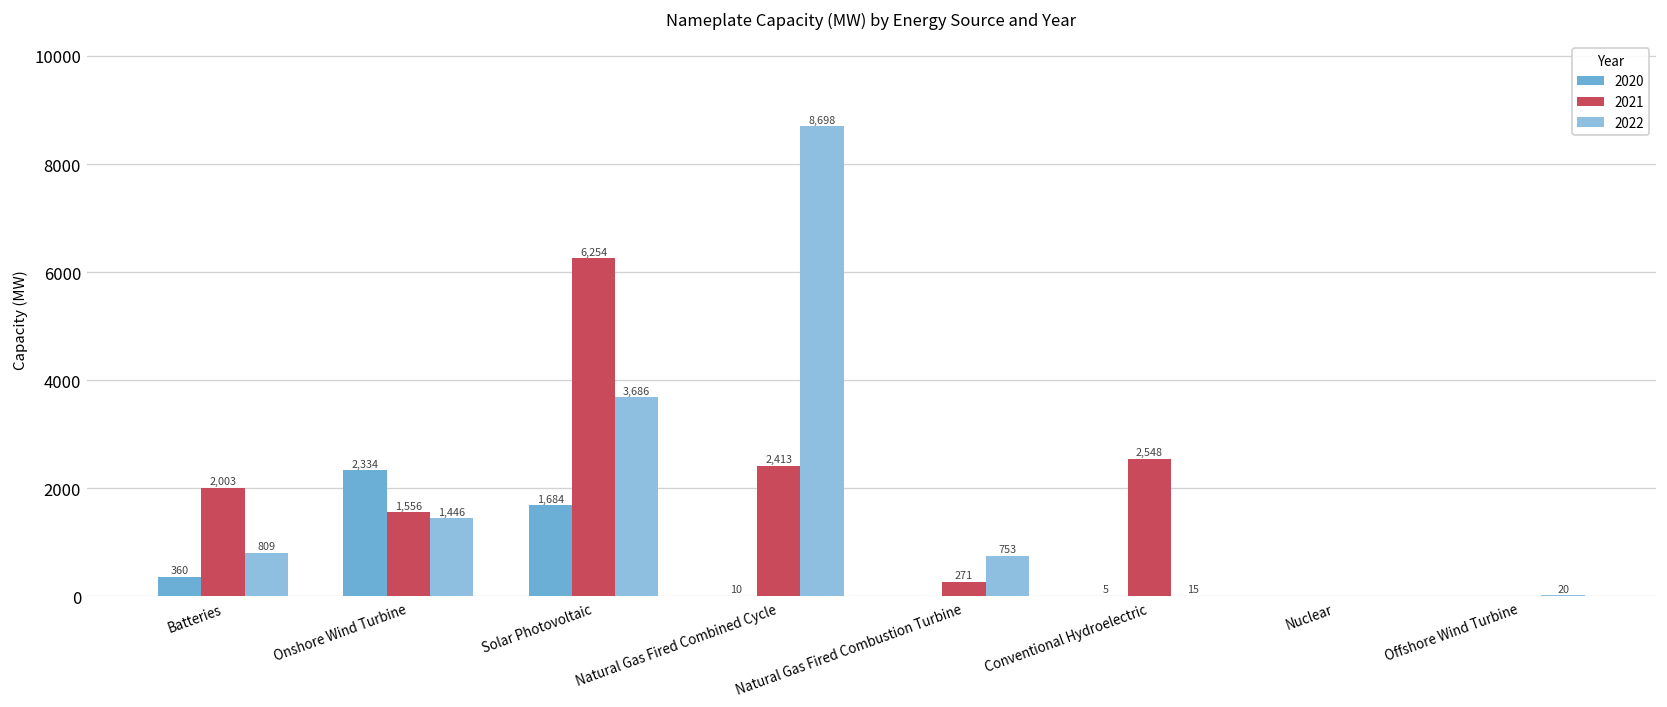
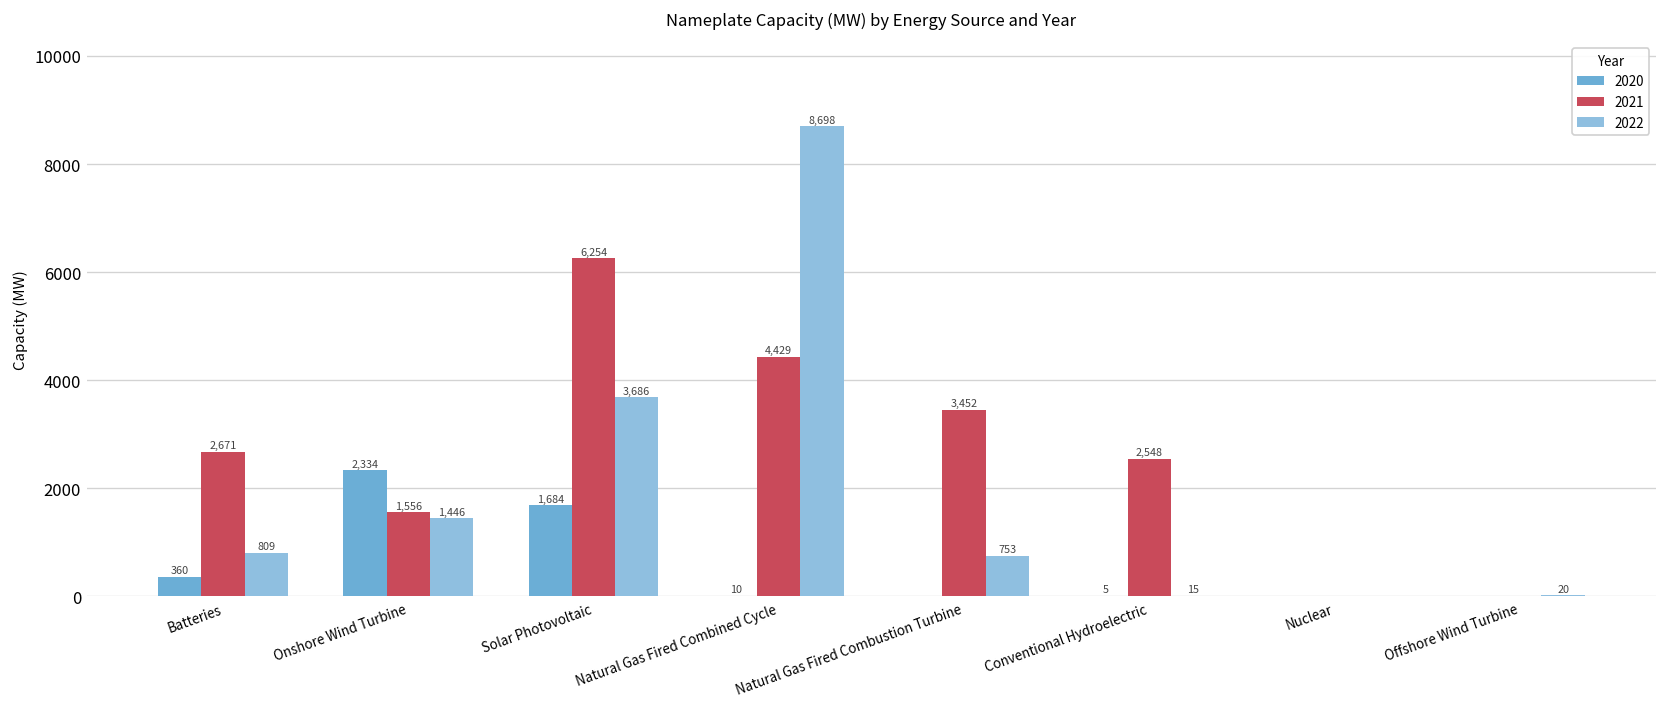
  {
    "2021": {
-     "Batteries": "2,003",
+     "Batteries": "2,671",
      "Onshore Wind Turbine": "1,556",
      "Solar Photovoltaic": "6,254",
-     "Natural Gas Fired Combined Cycle": "2,413",
-     "Natural Gas Fired Combustion Turbine": "271",
+     "Natural Gas Fired Combined Cycle": "4,429",
+     "Natural Gas Fired Combustion Turbine": "3,452",
      "Conventional Hydroelectric": "2,548"
    }
  }
